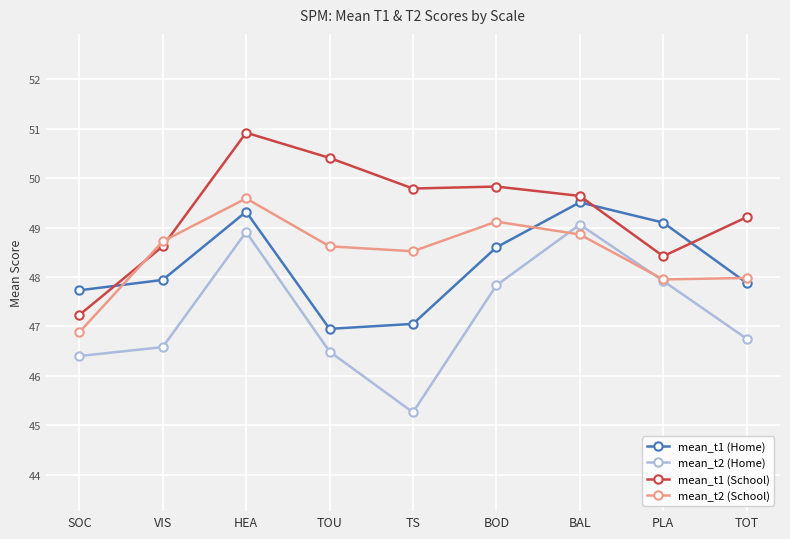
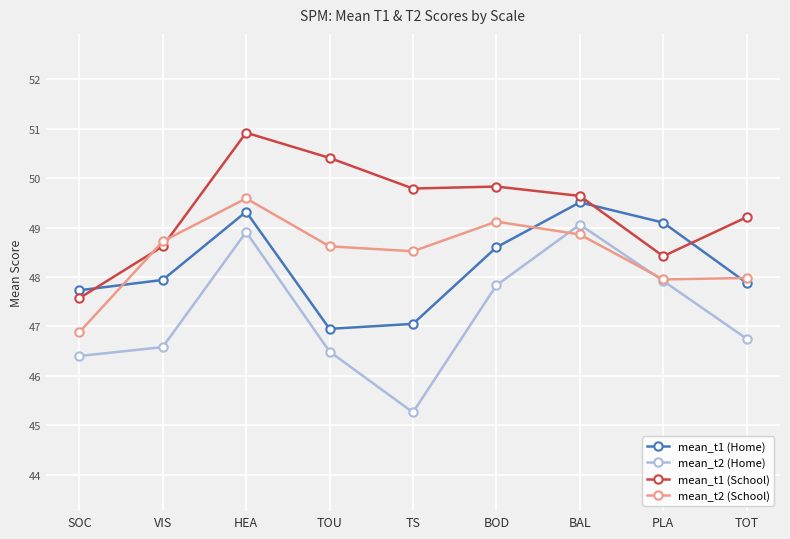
  {
    "mean_t1 (Home)": {
      "SOC": 47.7,
      "VIS": 47.9,
      "HEA": 49.3,
      "TOU": 47.0,
      "TS": 47.1,
      "BOD": 48.6,
      "BAL": 49.5,
      "PLA": 49.1,
      "TOT": 47.9
    },
    "mean_t2 (Home)": {
      "SOC": 46.4,
      "VIS": 46.6,
      "HEA": 48.9,
      "TOU": 46.5,
      "TS": 45.3,
      "BOD": 47.8,
      "BAL": 49.1,
      "TOT": 46.8
    },
    "mean_t1 (School)": {
-     "SOC": 47.2,
+     "SOC": 47.6,
      "VIS": 48.6,
      "HEA": 50.9,
      "TOU": 50.4,
      "TS": 49.8,
      "BOD": 49.8,
      "BAL": 49.6,
      "PLA": 48.4,
      "TOT": 49.2
    },
    "mean_t2 (School)": {
      "SOC": 46.9,
      "VIS": 48.7,
      "HEA": 49.6,
      "TOU": 48.6,
      "TS": 48.5,
      "BOD": 49.1,
      "BAL": 48.9,
      "TOT": 48.0
    }
  }
